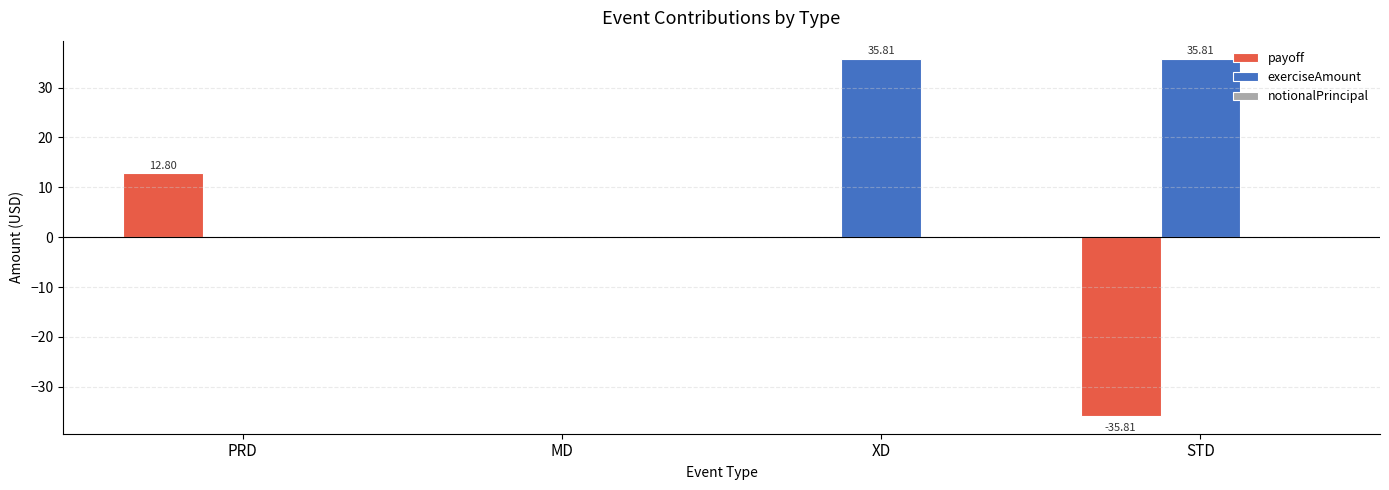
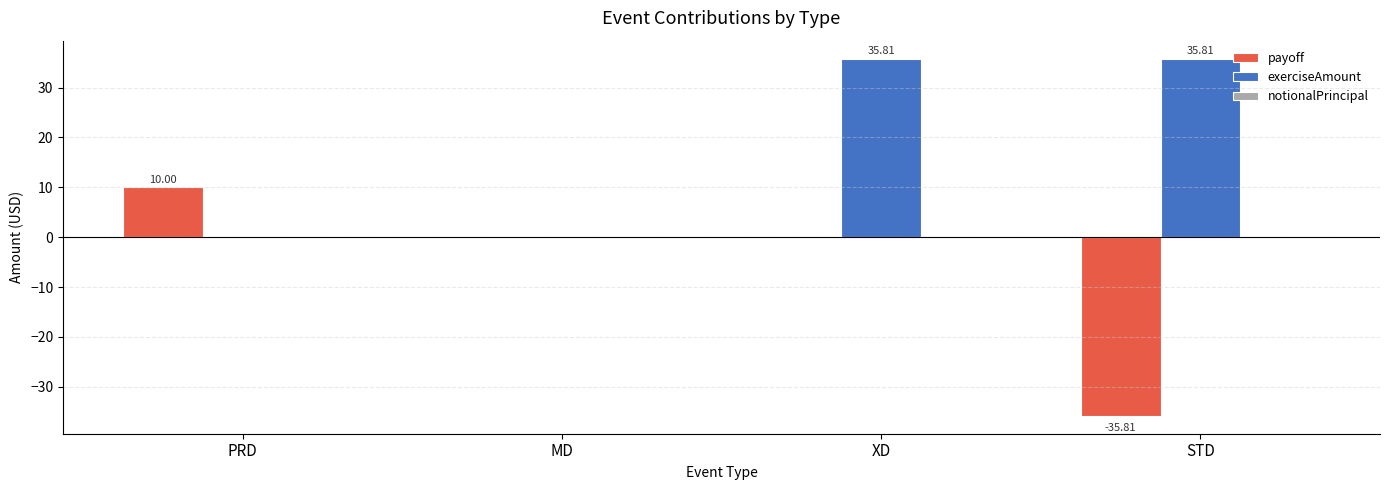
  {
    "payoff": {
-     "PRD": 12.80,
+     "PRD": 10.00,
      "STD": -35.81
    },
    "exerciseAmount": {
      "XD": 35.81,
      "STD": 35.81
    },
    "notionalPrincipal": {
      "PRD": 0,
      "MD": 0,
      "XD": 0,
      "STD": 0
    }
  }
